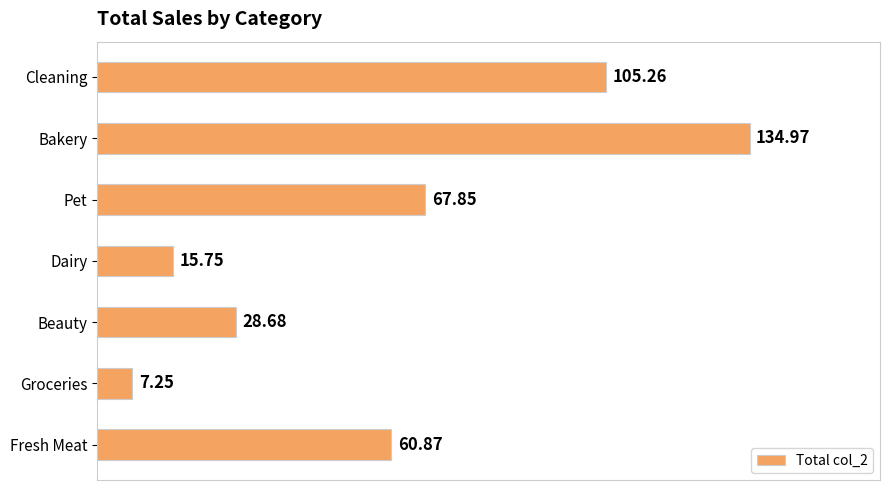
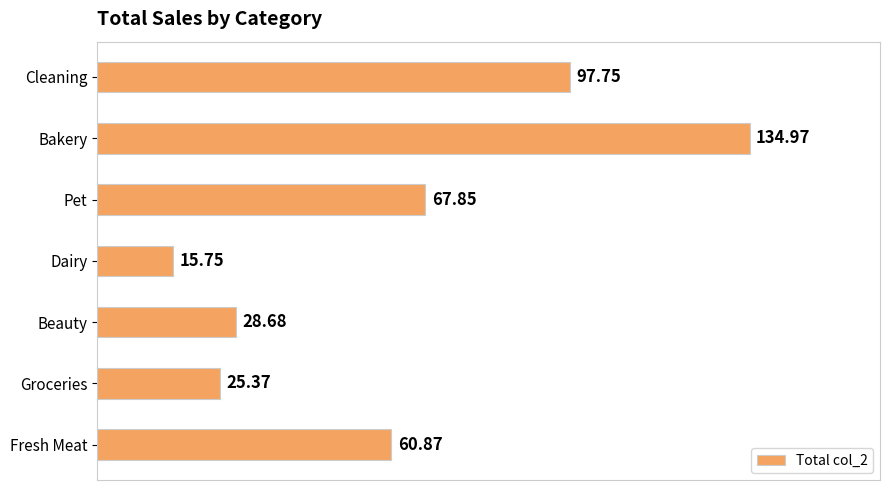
  {
-   "Cleaning": 105.26,
+   "Cleaning": 97.75,
    "Bakery": 134.97,
    "Pet": 67.85,
    "Dairy": 15.75,
    "Beauty": 28.68,
-   "Groceries": 7.25,
+   "Groceries": 25.37,
    "Fresh Meat": 60.87
  }
